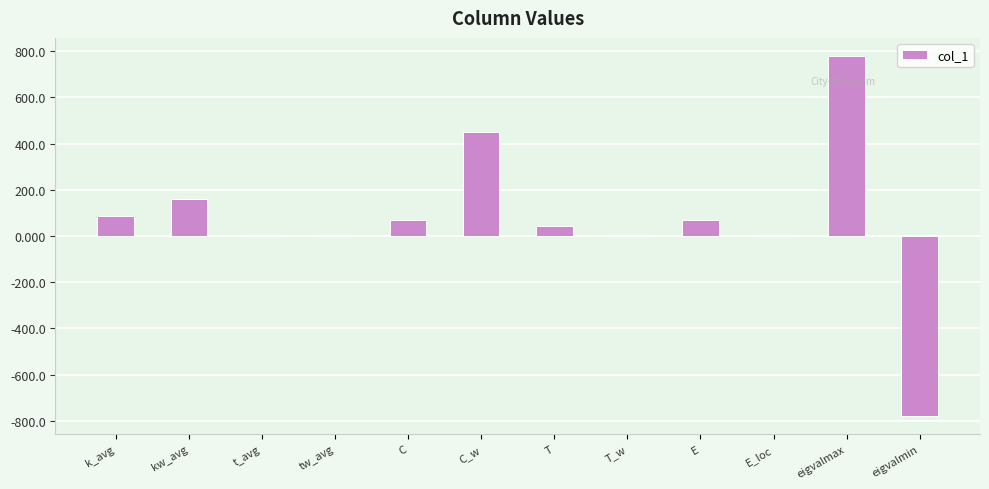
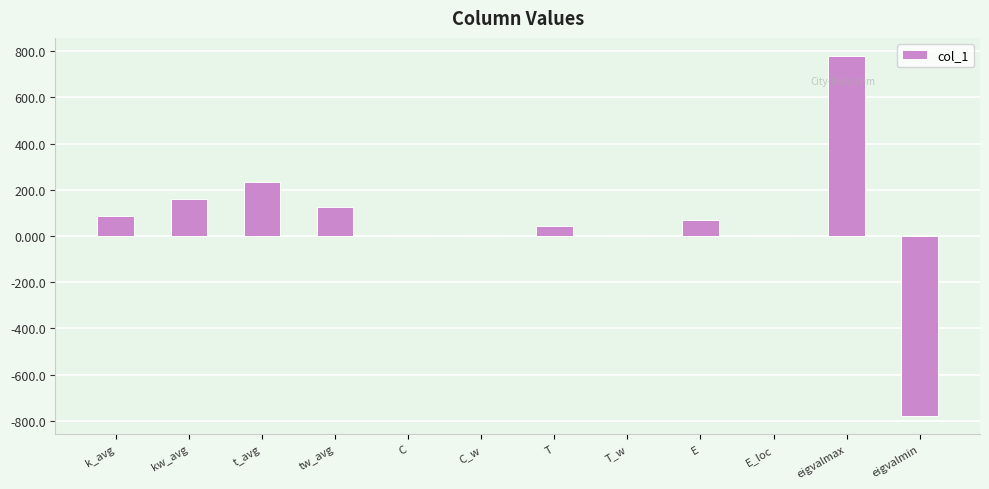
  {
    "k_avg": 90,
    "kw_avg": 160,
-   "t_avg": 0,
-   "tw_avg": 0,
-   "C": 70,
-   "C_w": 450,
+   "t_avg": 230,
+   "tw_avg": 130,
+   "C": 0,
+   "C_w": 0,
    "T": 40,
    "T_w": 0,
    "E": 70,
    "E_loc": 0,
    "eigvalmax": 780,
    "eigvalmin": -780
  }
